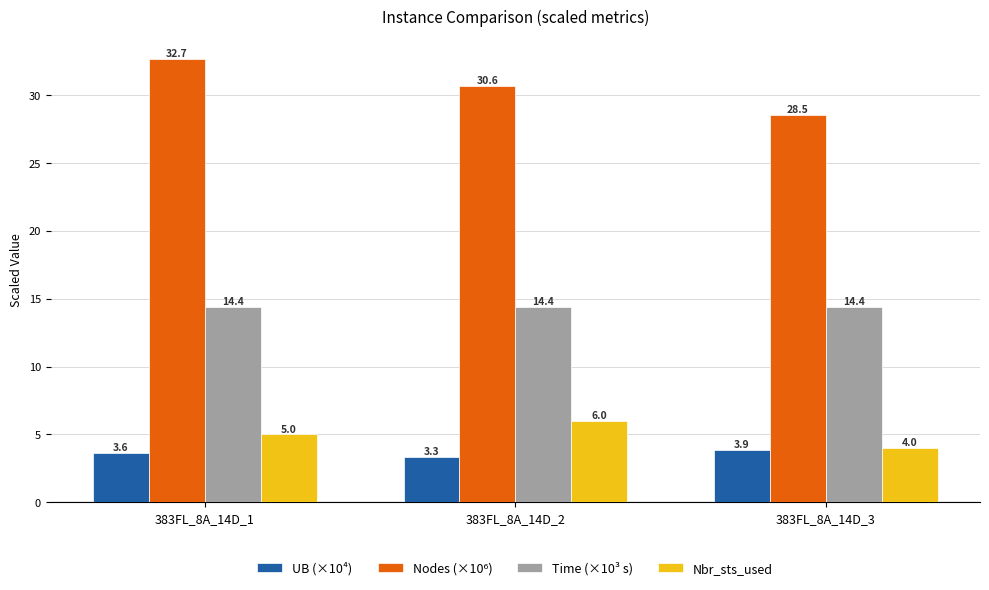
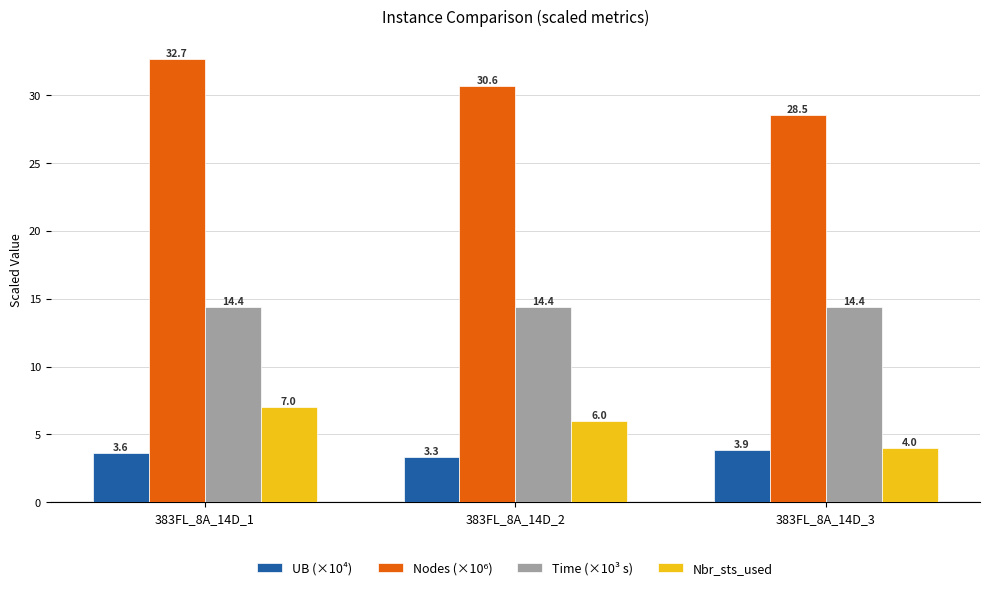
  {
    "UB (×10⁴)": {
      "383FL_8A_14D_1": 3.6,
      "383FL_8A_14D_2": 3.3,
      "383FL_8A_14D_3": 3.9
    },
    "Nodes (×10⁶)": {
      "383FL_8A_14D_1": 32.7,
      "383FL_8A_14D_2": 30.6,
      "383FL_8A_14D_3": 28.5
    },
    "Time (×10³ s)": {
      "383FL_8A_14D_1": 14.4,
      "383FL_8A_14D_2": 14.4,
      "383FL_8A_14D_3": 14.4
    },
    "Nbr_sts_used": {
-     "383FL_8A_14D_1": 5.0,
+     "383FL_8A_14D_1": 7.0,
      "383FL_8A_14D_2": 6.0,
      "383FL_8A_14D_3": 4.0
    }
  }
